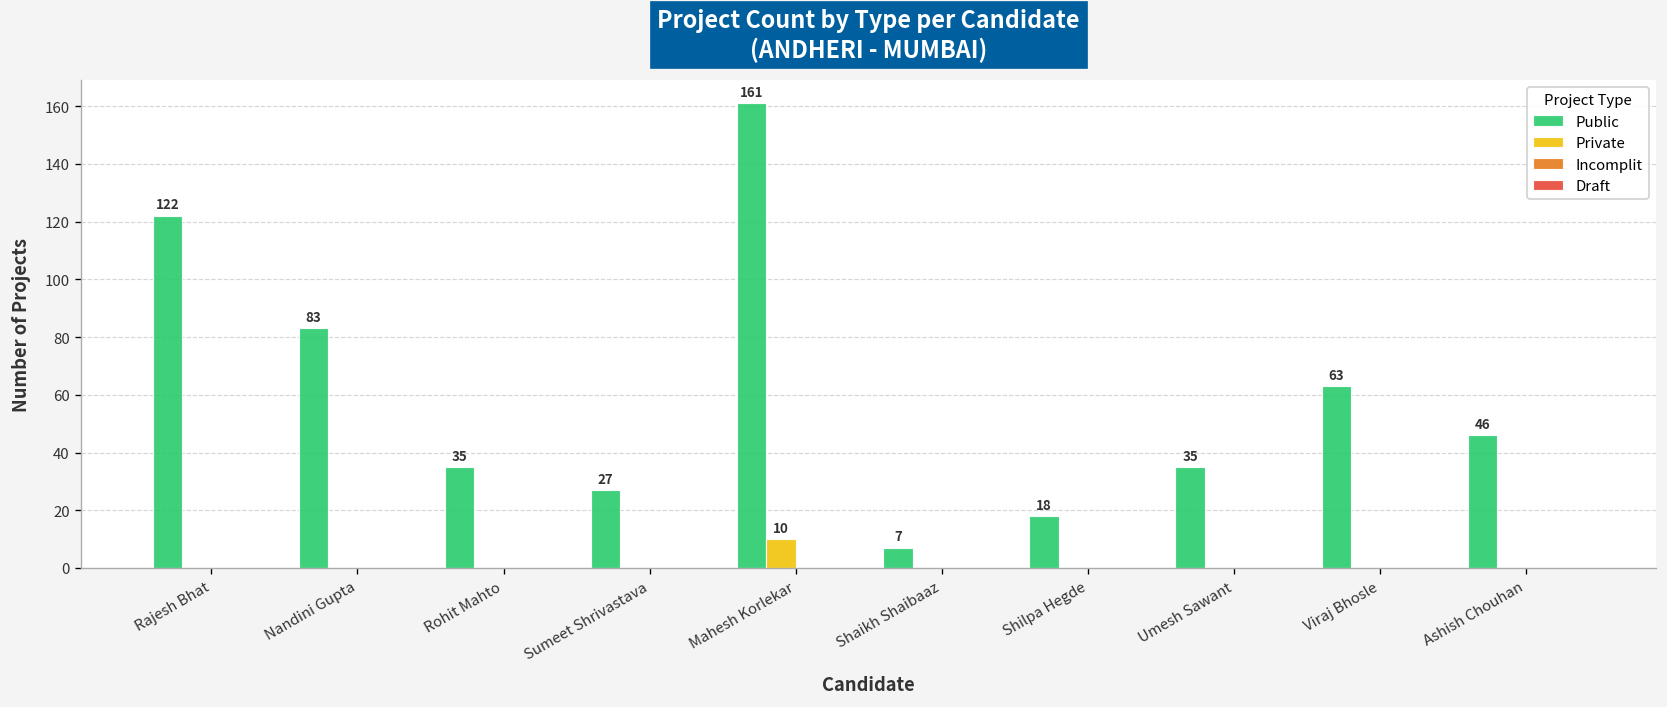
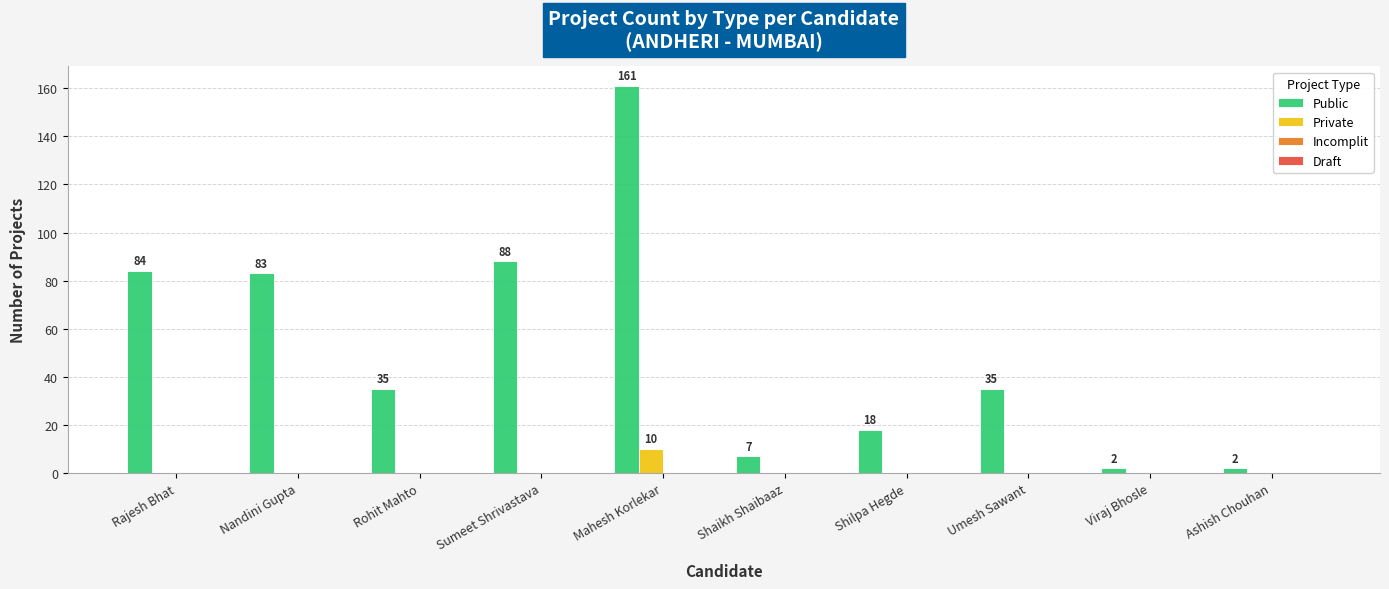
  {
    "Public": {
-     "Rajesh Bhat": 122,
+     "Rajesh Bhat": 84,
      "Nandini Gupta": 83,
      "Rohit Mahto": 35,
-     "Sumeet Shrivastava": 27,
+     "Sumeet Shrivastava": 88,
      "Mahesh Korlekar": 161,
      "Shaikh Shaibaaz": 7,
      "Shilpa Hegde": 18,
      "Umesh Sawant": 35,
-     "Viraj Bhosle": 63,
-     "Ashish Chouhan": 46
+     "Viraj Bhosle": 2,
+     "Ashish Chouhan": 2
    },
    "Private": {
      "Mahesh Korlekar": 10
    }
  }
